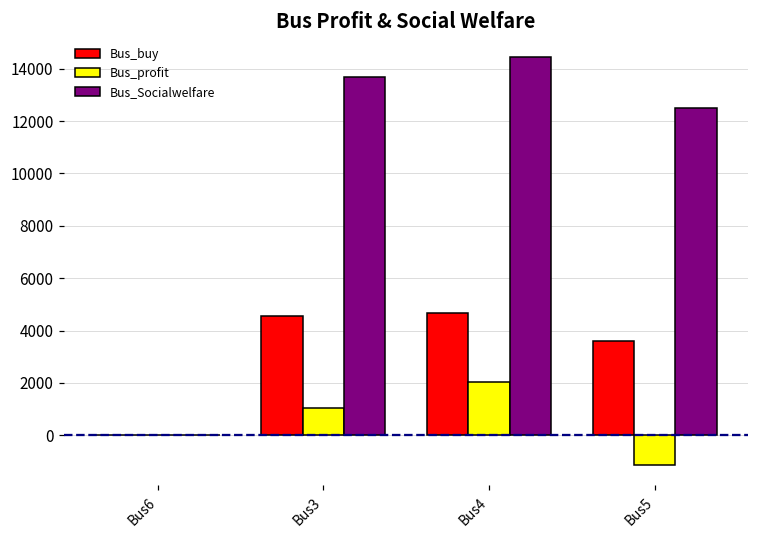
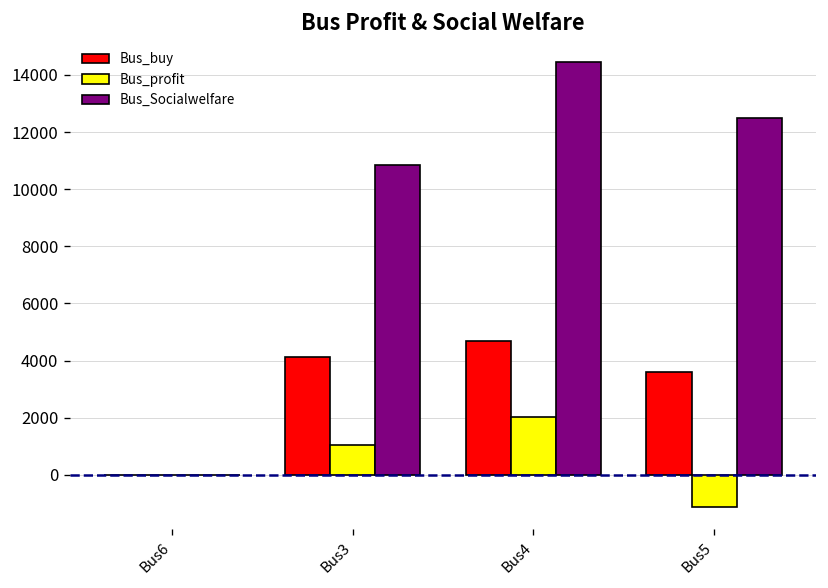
  {
    "Bus_buy": {
      "Bus6": 0,
-     "Bus3": 4600,
+     "Bus3": 4100,
      "Bus4": 4700,
      "Bus5": 3600
    },
    "Bus_profit": {
      "Bus6": 0,
      "Bus3": 1000,
      "Bus4": 2000,
      "Bus5": -1100
    },
    "Bus_Socialwelfare": {
      "Bus6": 0,
-     "Bus3": 13700,
+     "Bus3": 10800,
      "Bus4": 14400,
      "Bus5": 12500
    }
  }
